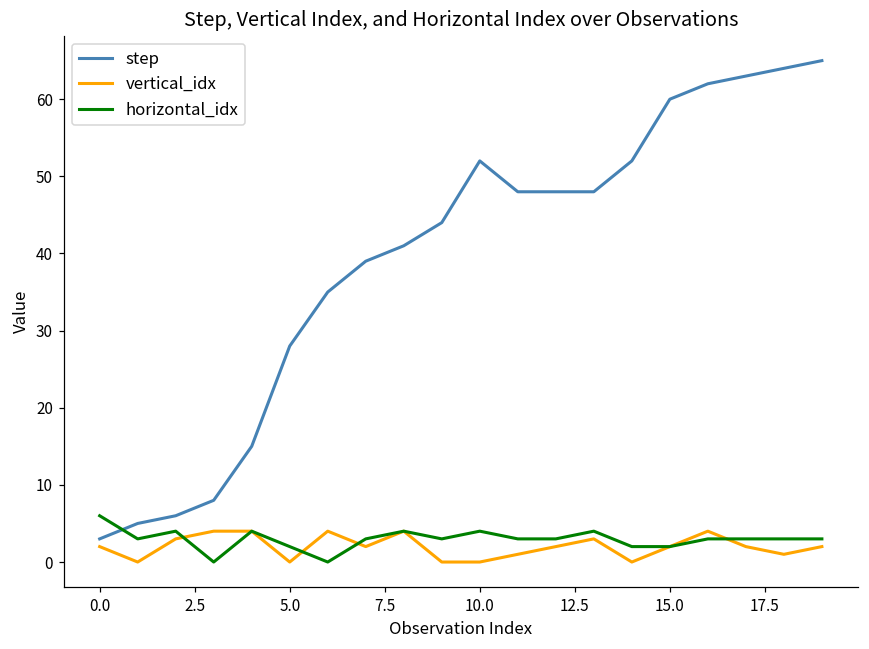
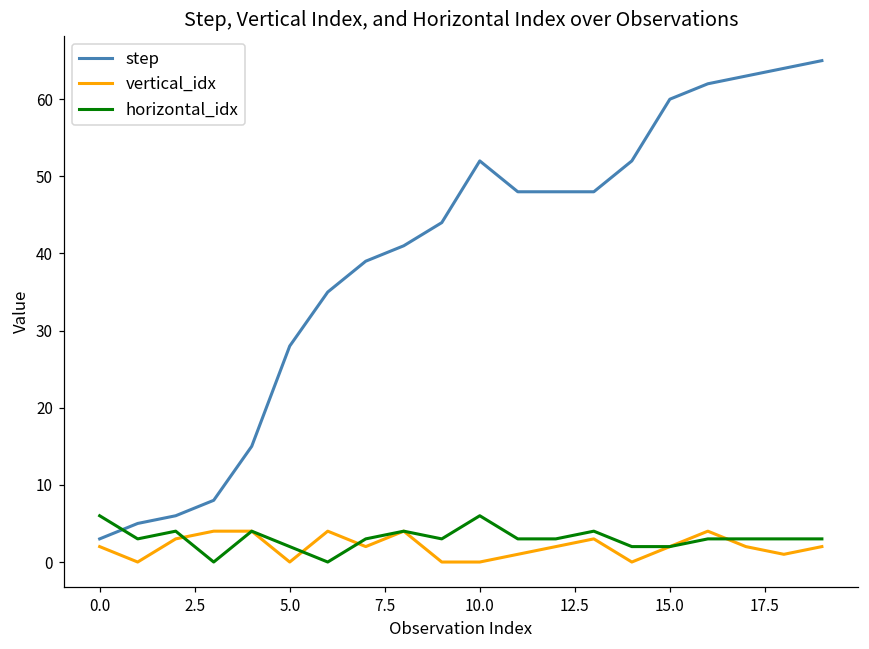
  {
    "step": {
      "0.0": 3,
      "5.0": 28,
      "10.0": 52,
      "15.0": 60
    },
    "vertical_idx": {
      "0.0": 2,
      "5.0": 0,
      "10.0": 0
    },
    "horizontal_idx": {
      "0.0": 6,
      "5.0": 2,
-     "10.0": 4
+     "10.0": 6
    }
  }
